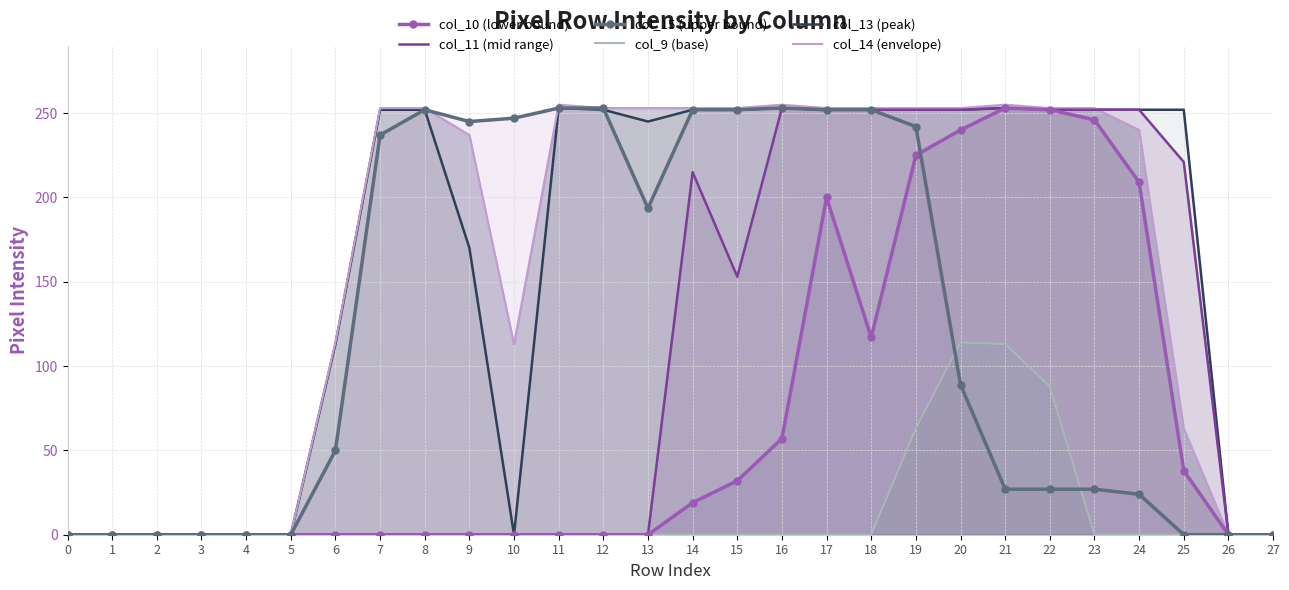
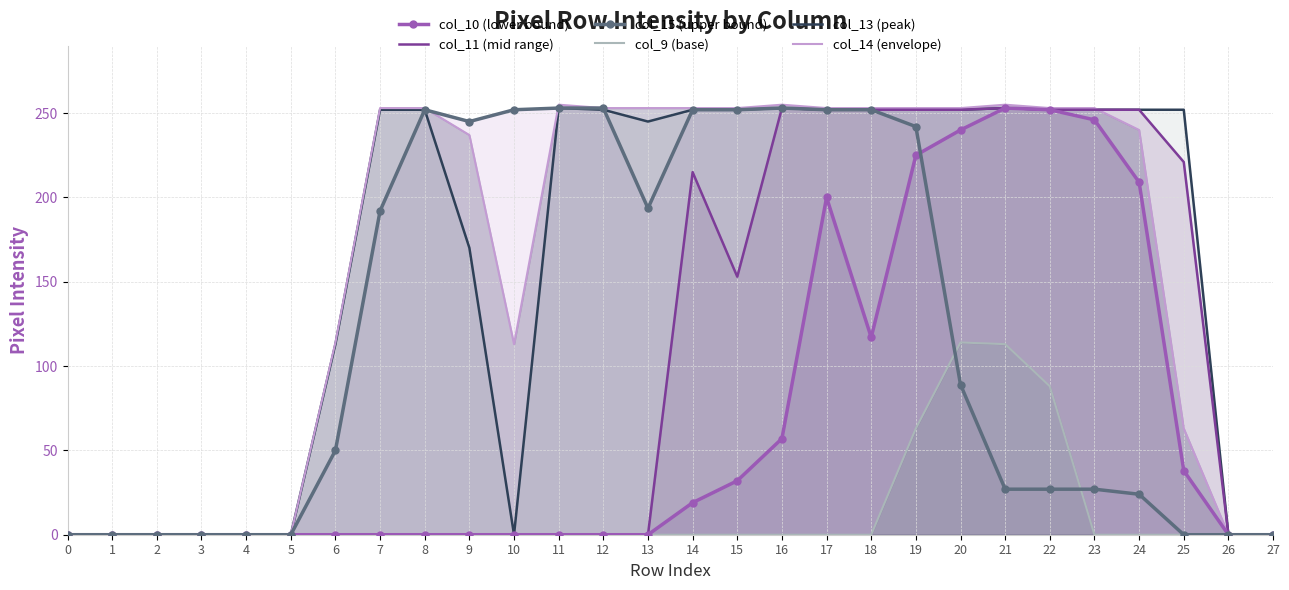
  {
    "col_15 (upper bound)": {
      "6": 50,
-     "7": 237,
+     "7": 192,
      "9": 245,
-     "10": 247,
+     "10": 252,
      "13": 194,
      "19": 242,
      "20": 89,
      "21": 27,
      "22": 27,
      "23": 27,
      "24": 24
    },
    "col_13 (peak)": {
      "9": 170,
      "13": 245,
      "25": 252
    }
  }
